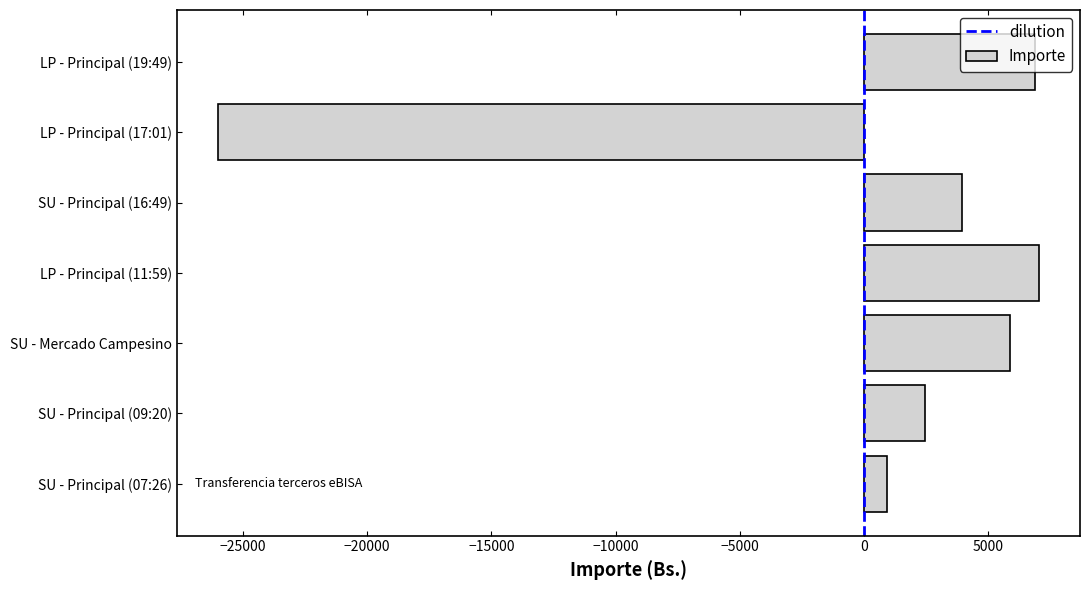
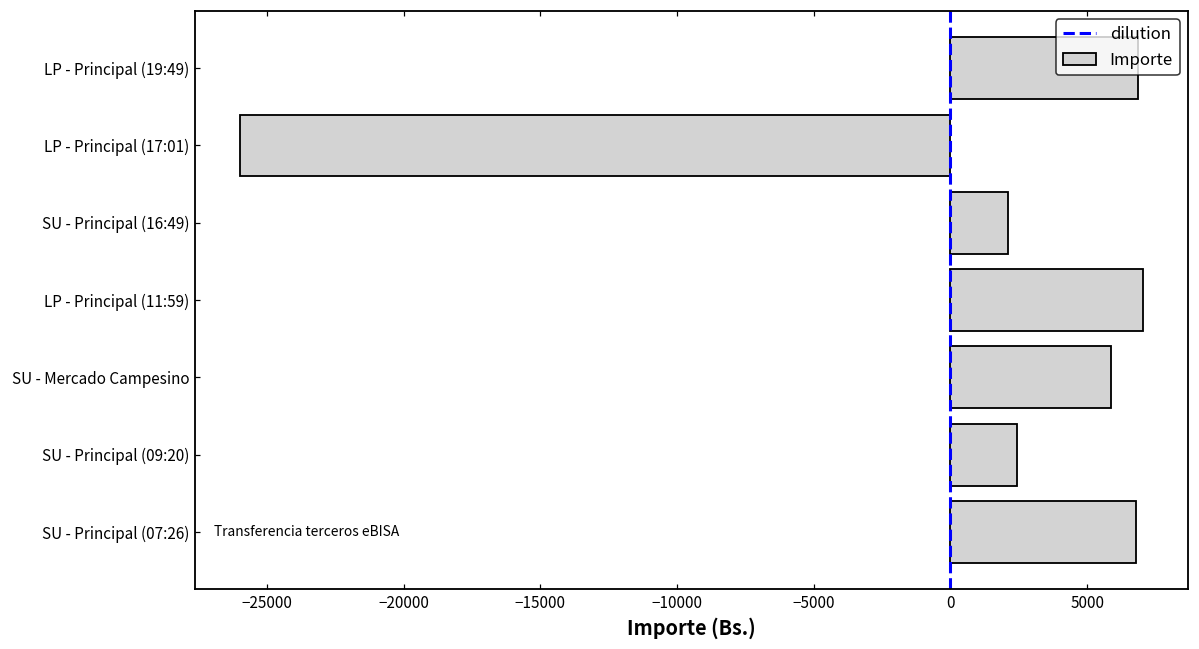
  {
    "LP - Principal (17:01)": -26000,
-   "SU - Principal (16:49)": 3900,
+   "SU - Principal (16:49)": 2100,
    "LP - Principal (11:59)": 7000,
    "SU - Mercado Campesino": 5900,
    "SU - Principal (09:20)": 2500,
-   "SU - Principal (07:26)": 900
+   "SU - Principal (07:26)": 6800
  }
